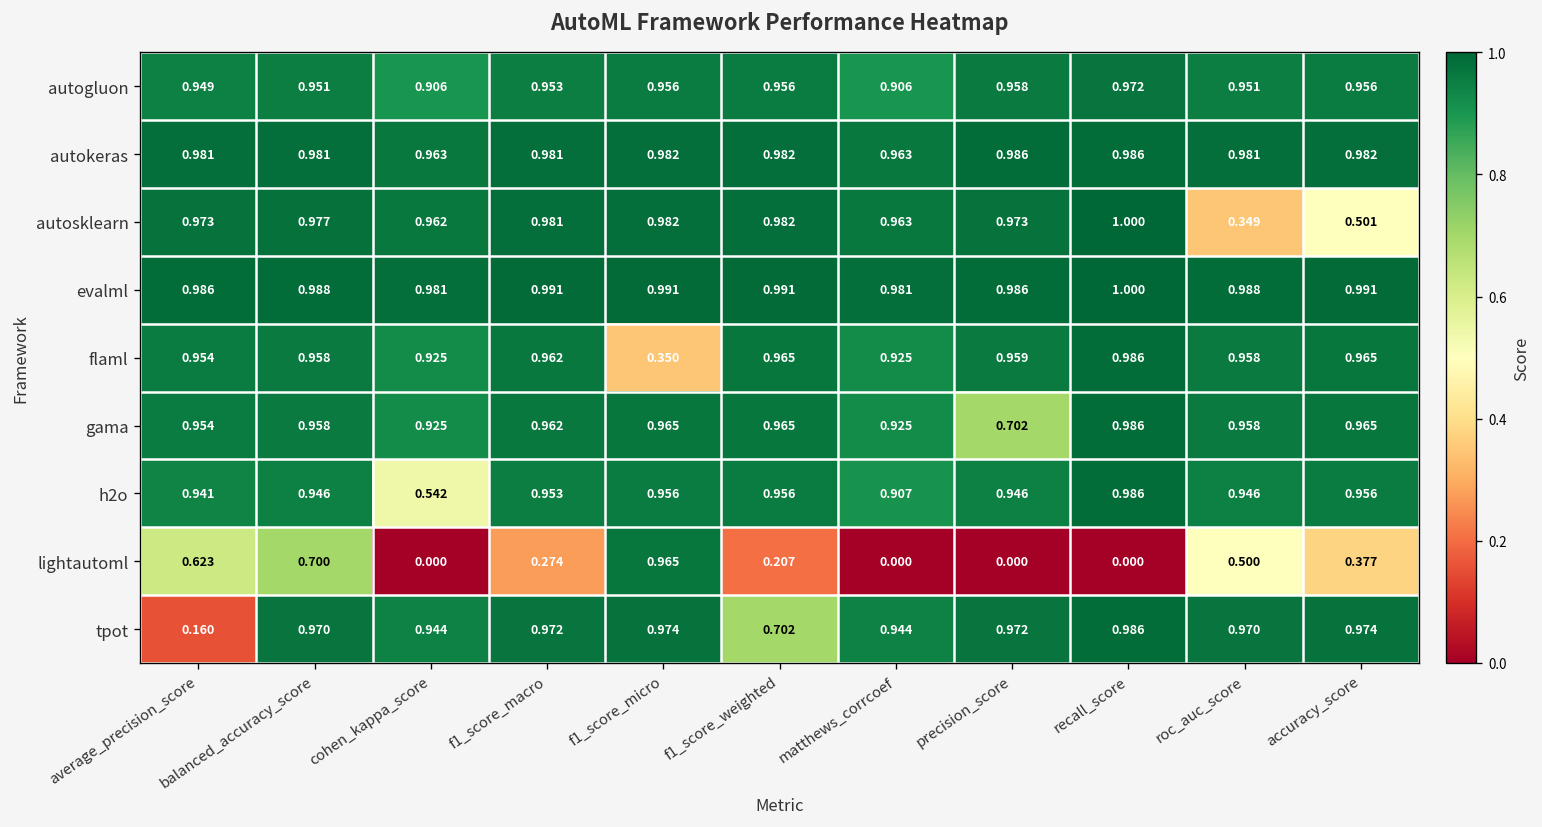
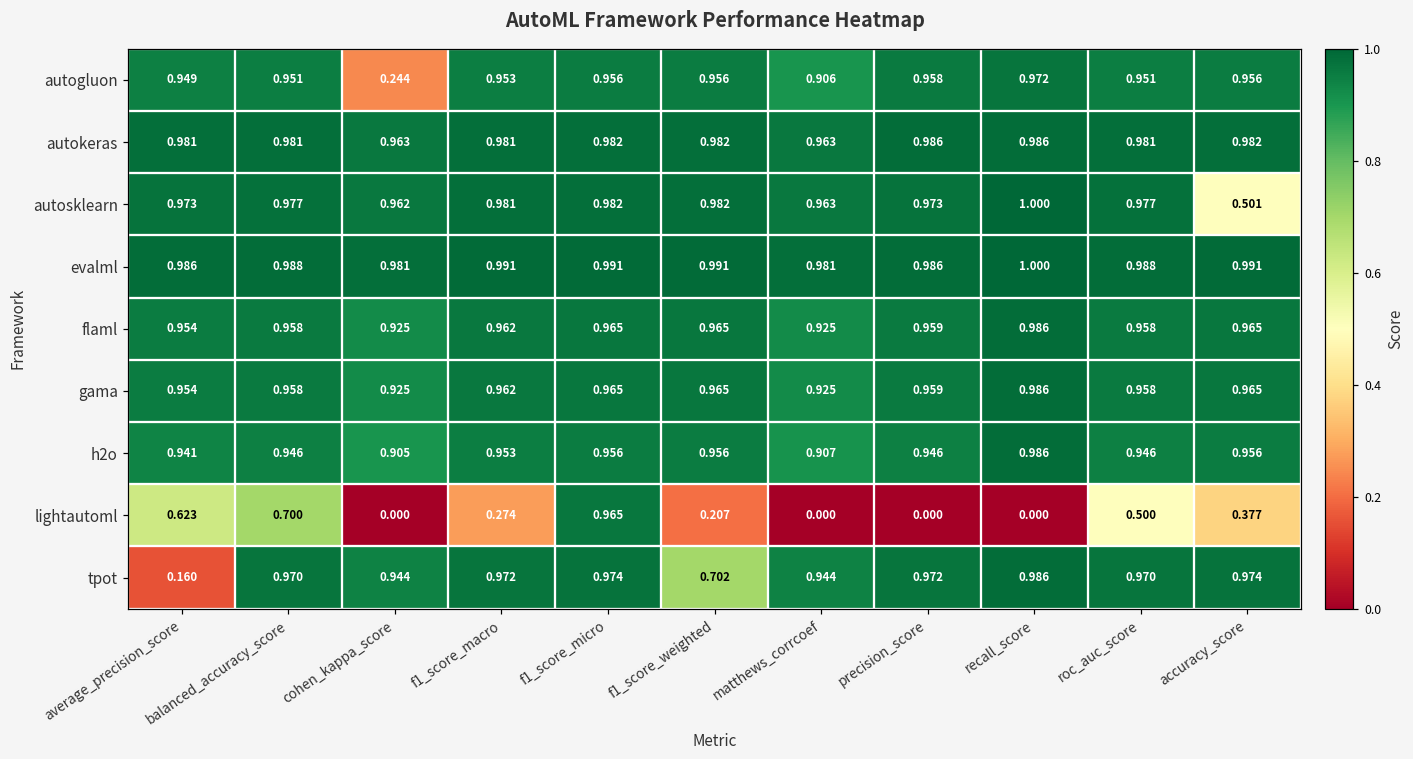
  {
    "autogluon": {
      "average_precision_score": 0.949,
      "balanced_accuracy_score": 0.951,
-     "cohen_kappa_score": 0.906,
+     "cohen_kappa_score": 0.244,
      "f1_score_macro": 0.953,
      "f1_score_micro": 0.956,
      "f1_score_weighted": 0.956,
      "matthews_corrcoef": 0.906,
      "precision_score": 0.958,
      "recall_score": 0.972,
      "roc_auc_score": 0.951,
      "accuracy_score": 0.956
    },
    "autokeras": {
      "average_precision_score": 0.981,
      "balanced_accuracy_score": 0.981,
      "cohen_kappa_score": 0.963,
      "f1_score_macro": 0.981,
      "f1_score_micro": 0.982,
      "f1_score_weighted": 0.982,
      "matthews_corrcoef": 0.963,
      "precision_score": 0.986,
      "recall_score": 0.986,
      "roc_auc_score": 0.981,
      "accuracy_score": 0.982
    },
    "autosklearn": {
      "average_precision_score": 0.973,
      "balanced_accuracy_score": 0.977,
      "cohen_kappa_score": 0.962,
      "f1_score_macro": 0.981,
      "f1_score_micro": 0.982,
      "f1_score_weighted": 0.982,
      "matthews_corrcoef": 0.963,
      "precision_score": 0.973,
      "recall_score": 1.000,
-     "roc_auc_score": 0.349,
+     "roc_auc_score": 0.977,
      "accuracy_score": 0.501
    },
    "evalml": {
      "average_precision_score": 0.986,
      "balanced_accuracy_score": 0.988,
      "cohen_kappa_score": 0.981,
      "f1_score_macro": 0.991,
      "f1_score_micro": 0.991,
      "f1_score_weighted": 0.991,
      "matthews_corrcoef": 0.981,
      "precision_score": 0.986,
      "recall_score": 1.000,
      "roc_auc_score": 0.988,
      "accuracy_score": 0.991
    },
    "flaml": {
      "average_precision_score": 0.954,
      "balanced_accuracy_score": 0.958,
      "cohen_kappa_score": 0.925,
      "f1_score_macro": 0.962,
-     "f1_score_micro": 0.350,
+     "f1_score_micro": 0.965,
      "f1_score_weighted": 0.965,
      "matthews_corrcoef": 0.925,
      "precision_score": 0.959,
      "recall_score": 0.986,
      "roc_auc_score": 0.958,
      "accuracy_score": 0.965
    },
    "gama": {
      "average_precision_score": 0.954,
      "balanced_accuracy_score": 0.958,
      "cohen_kappa_score": 0.925,
      "f1_score_macro": 0.962,
      "f1_score_micro": 0.965,
      "f1_score_weighted": 0.965,
      "matthews_corrcoef": 0.925,
-     "precision_score": 0.702,
+     "precision_score": 0.959,
      "recall_score": 0.986,
      "roc_auc_score": 0.958,
      "accuracy_score": 0.965
    },
    "h2o": {
      "average_precision_score": 0.941,
      "balanced_accuracy_score": 0.946,
-     "cohen_kappa_score": 0.542,
+     "cohen_kappa_score": 0.905,
      "f1_score_macro": 0.953,
      "f1_score_micro": 0.956,
      "f1_score_weighted": 0.956,
      "matthews_corrcoef": 0.907,
      "precision_score": 0.946,
      "recall_score": 0.986,
      "roc_auc_score": 0.946,
      "accuracy_score": 0.956
    },
    "lightautoml": {
      "average_precision_score": 0.623,
      "balanced_accuracy_score": 0.700,
      "cohen_kappa_score": 0.000,
      "f1_score_macro": 0.274,
      "f1_score_micro": 0.965,
      "f1_score_weighted": 0.207,
      "matthews_corrcoef": 0.000,
      "precision_score": 0.000,
      "recall_score": 0.000,
      "roc_auc_score": 0.500,
      "accuracy_score": 0.377
    },
    "tpot": {
      "average_precision_score": 0.160,
      "balanced_accuracy_score": 0.970,
      "cohen_kappa_score": 0.944,
      "f1_score_macro": 0.972,
      "f1_score_micro": 0.974,
      "f1_score_weighted": 0.702,
      "matthews_corrcoef": 0.944,
      "precision_score": 0.972,
      "recall_score": 0.986,
      "roc_auc_score": 0.970,
      "accuracy_score": 0.974
    }
  }
